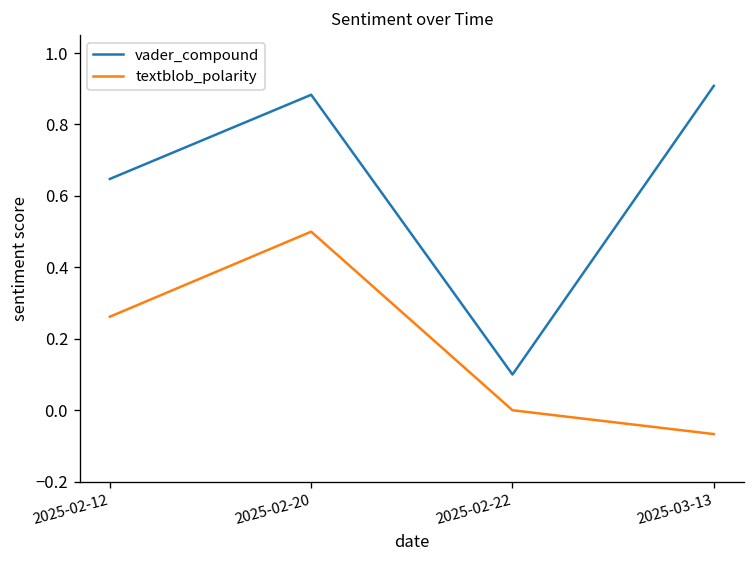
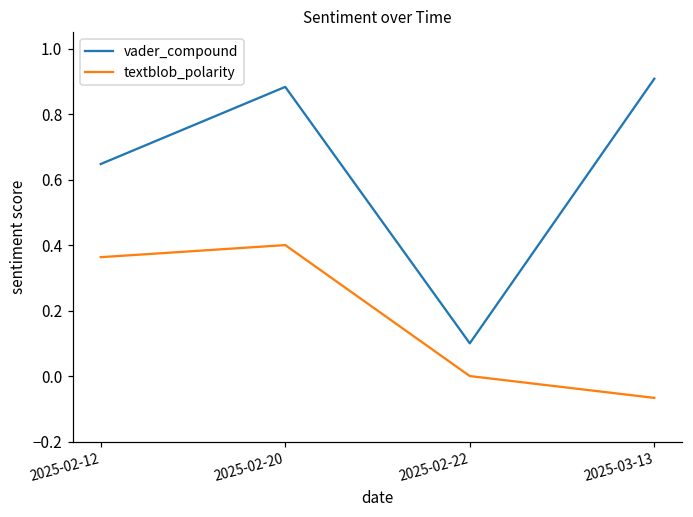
  {
    "vader_compound": {
      "2025-02-12": 0.65,
      "2025-02-20": 0.88,
      "2025-02-22": 0.10,
      "2025-03-13": 0.91
    },
    "textblob_polarity": {
-     "2025-02-12": 0.26,
-     "2025-02-20": 0.5,
+     "2025-02-12": 0.36,
+     "2025-02-20": 0.4,
      "2025-02-22": 0.00,
      "2025-03-13": -0.07
    }
  }
